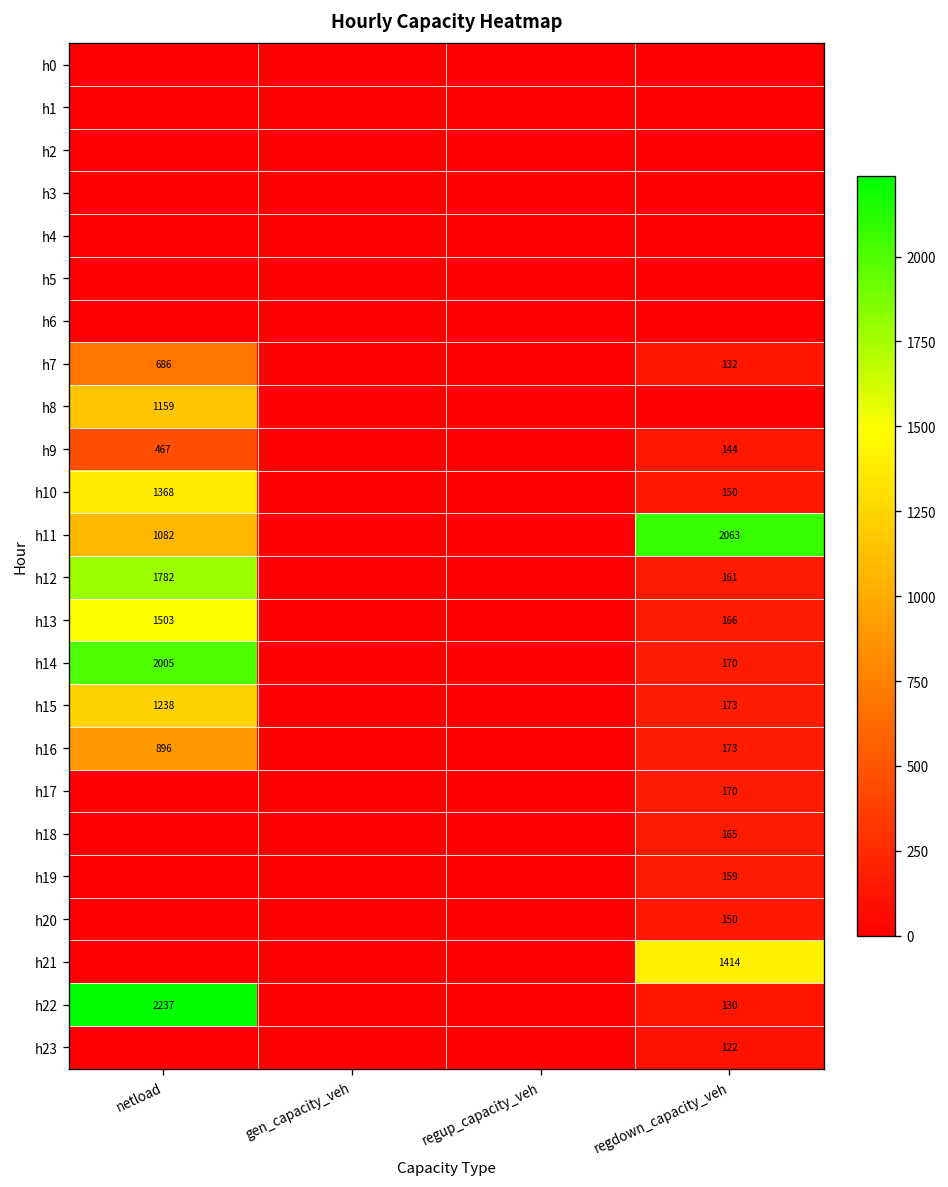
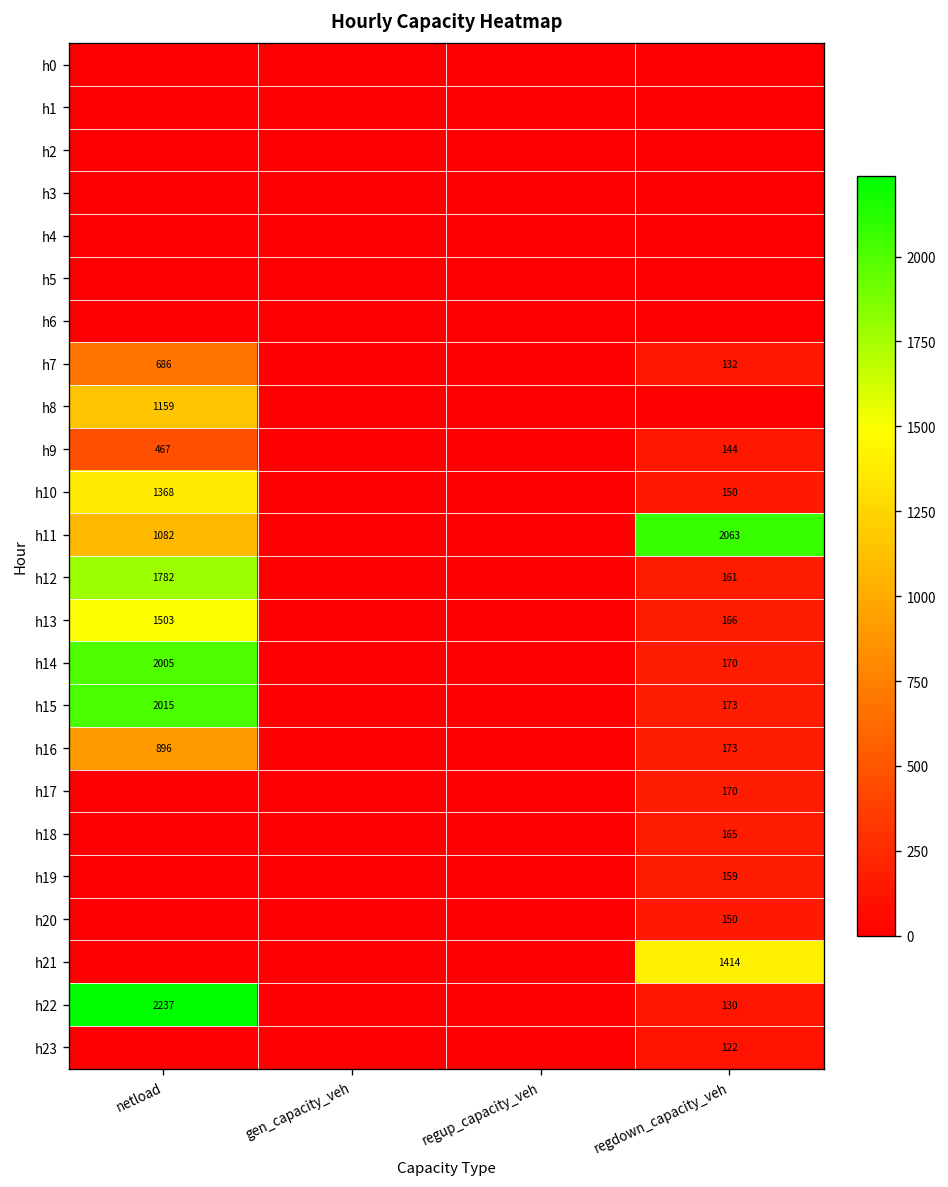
  {
    "h7": {
      "netload": 686,
      "regdown_capacity_veh": 132
    },
    "h8": {
      "netload": 1159
    },
    "h9": {
      "netload": 467,
      "regdown_capacity_veh": 144
    },
    "h10": {
      "netload": 1368,
      "regdown_capacity_veh": 150
    },
    "h11": {
      "netload": 1082,
      "regdown_capacity_veh": 2063
    },
    "h12": {
      "netload": 1782,
      "regdown_capacity_veh": 161
    },
    "h13": {
      "netload": 1503,
      "regdown_capacity_veh": 166
    },
    "h14": {
      "netload": 2005,
      "regdown_capacity_veh": 170
    },
    "h15": {
-     "netload": 1238,
+     "netload": 2015,
      "regdown_capacity_veh": 173
    },
    "h16": {
      "netload": 896,
      "regdown_capacity_veh": 173
    },
    "h17": {
      "regdown_capacity_veh": 170
    },
    "h18": {
      "regdown_capacity_veh": 165
    },
    "h19": {
      "regdown_capacity_veh": 159
    },
    "h20": {
      "regdown_capacity_veh": 150
    },
    "h21": {
      "regdown_capacity_veh": 1414
    },
    "h22": {
      "netload": 2237,
      "regdown_capacity_veh": 130
    },
    "h23": {
      "regdown_capacity_veh": 122
    }
  }
